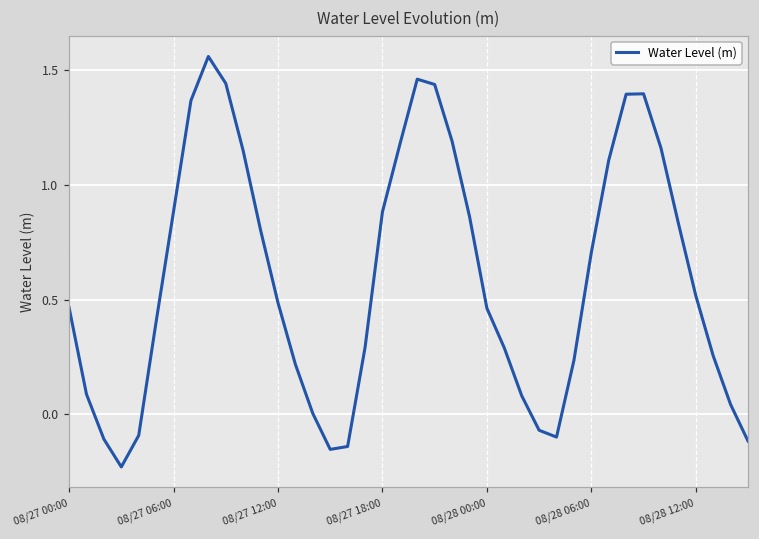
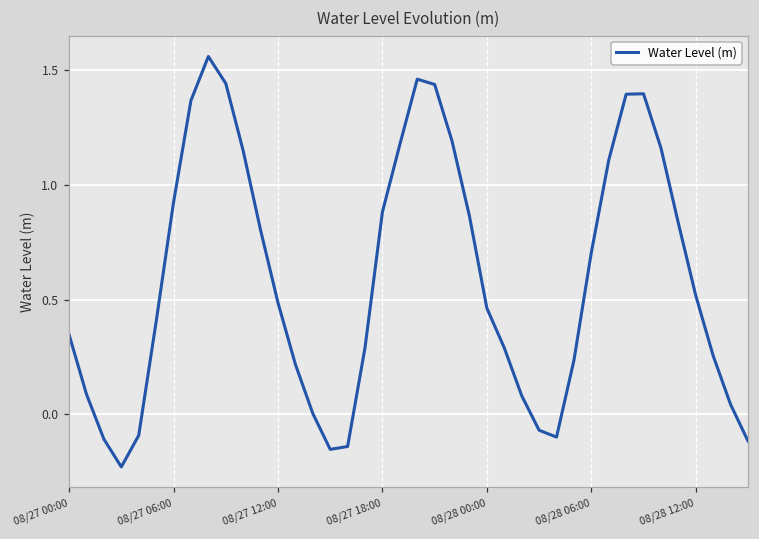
  {
-   "08/27 00:00": 0.47,
-   "08/27 06:00": 0.88,
+   "08/27 00:00": 0.35,
+   "08/27 06:00": 0.92,
    "08/27 12:00": 0.49,
    "08/27 18:00": 0.88,
    "08/28 00:00": 0.46,
    "08/28 06:00": 0.71,
    "08/28 12:00": 0.52
  }
